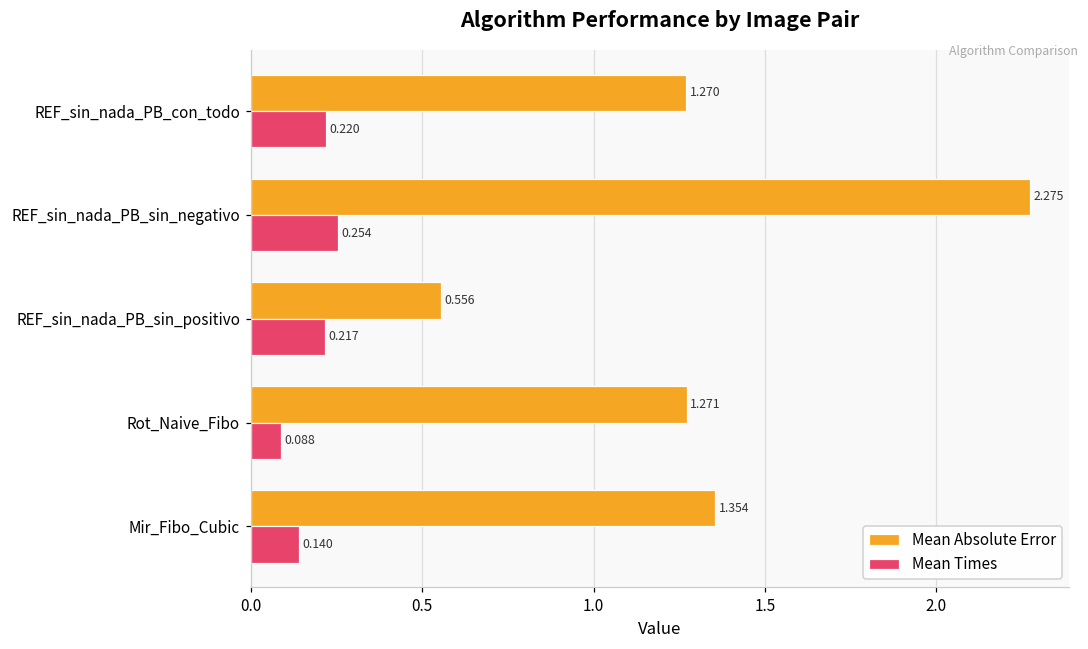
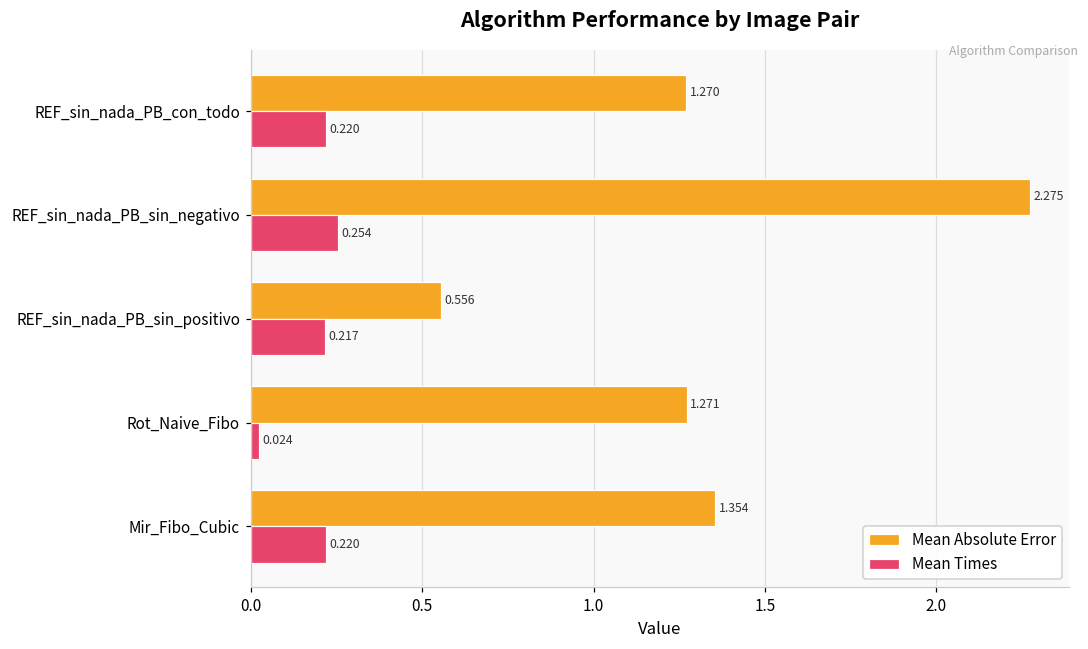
  {
    "Mean Absolute Error": {
      "REF_sin_nada_PB_con_todo": 1.270,
      "REF_sin_nada_PB_sin_negativo": 2.275,
      "REF_sin_nada_PB_sin_positivo": 0.556,
      "Rot_Naive_Fibo": 1.271,
      "Mir_Fibo_Cubic": 1.354
    },
    "Mean Times": {
      "REF_sin_nada_PB_con_todo": 0.220,
      "REF_sin_nada_PB_sin_negativo": 0.254,
      "REF_sin_nada_PB_sin_positivo": 0.217,
-     "Rot_Naive_Fibo": 0.088,
-     "Mir_Fibo_Cubic": 0.140
+     "Rot_Naive_Fibo": 0.024,
+     "Mir_Fibo_Cubic": 0.220
    }
  }
